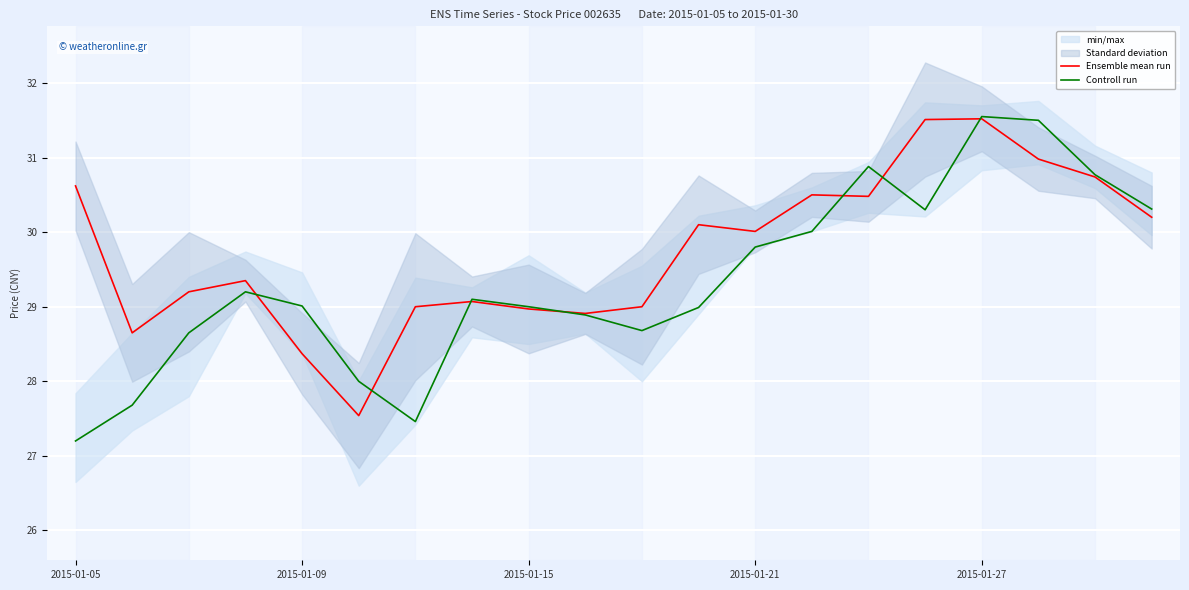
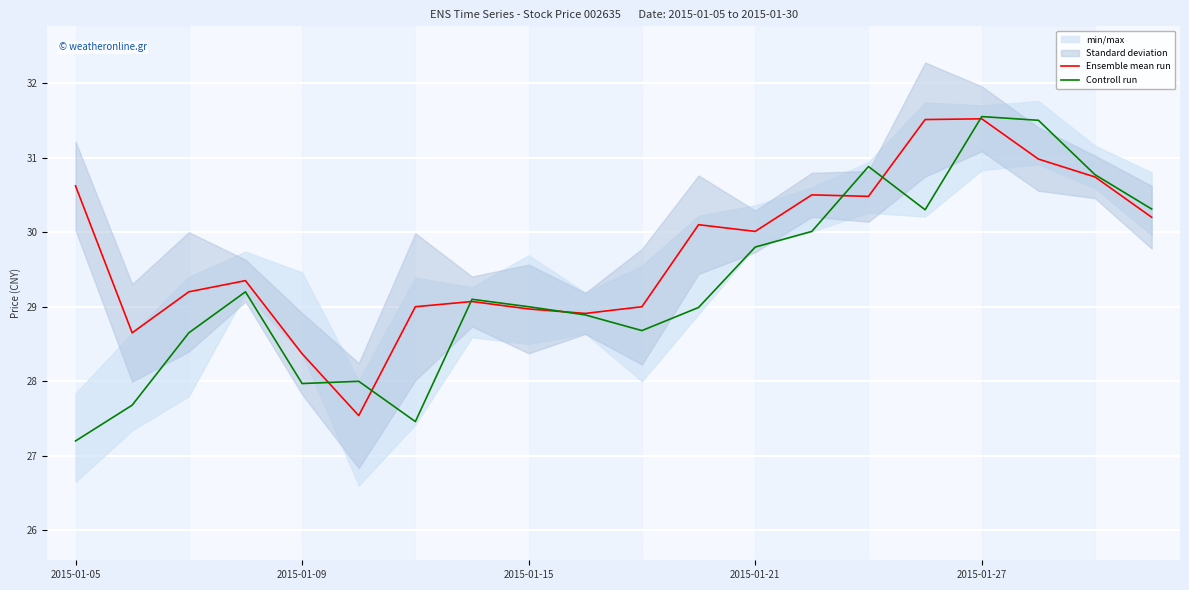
  {
    "Ensemble mean run": {
      "2015-01-05": 30.6,
      "2015-01-09": 28.4,
      "2015-01-21": 30.0
    },
    "Controll run": {
      "2015-01-05": 27.2,
-     "2015-01-09": 29.0,
+     "2015-01-09": 28.0,
      "2015-01-21": 29.8
    }
  }
